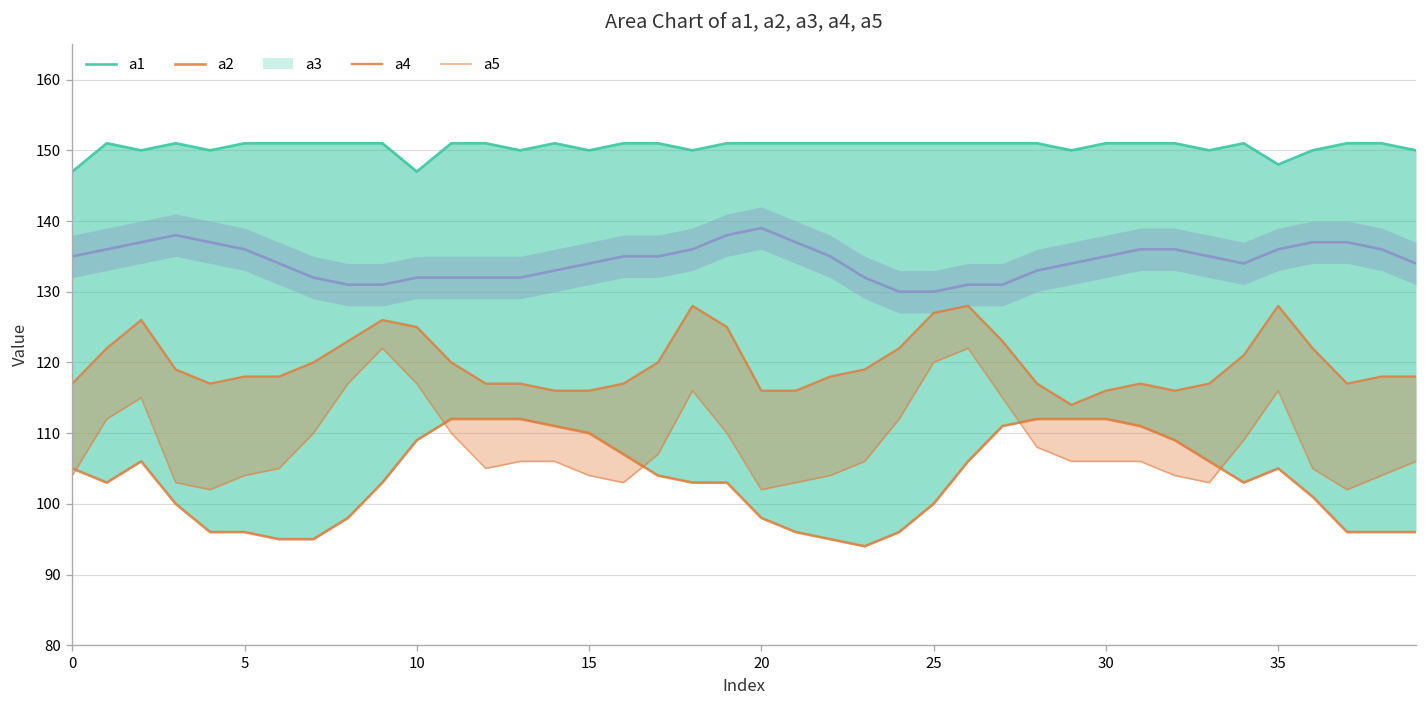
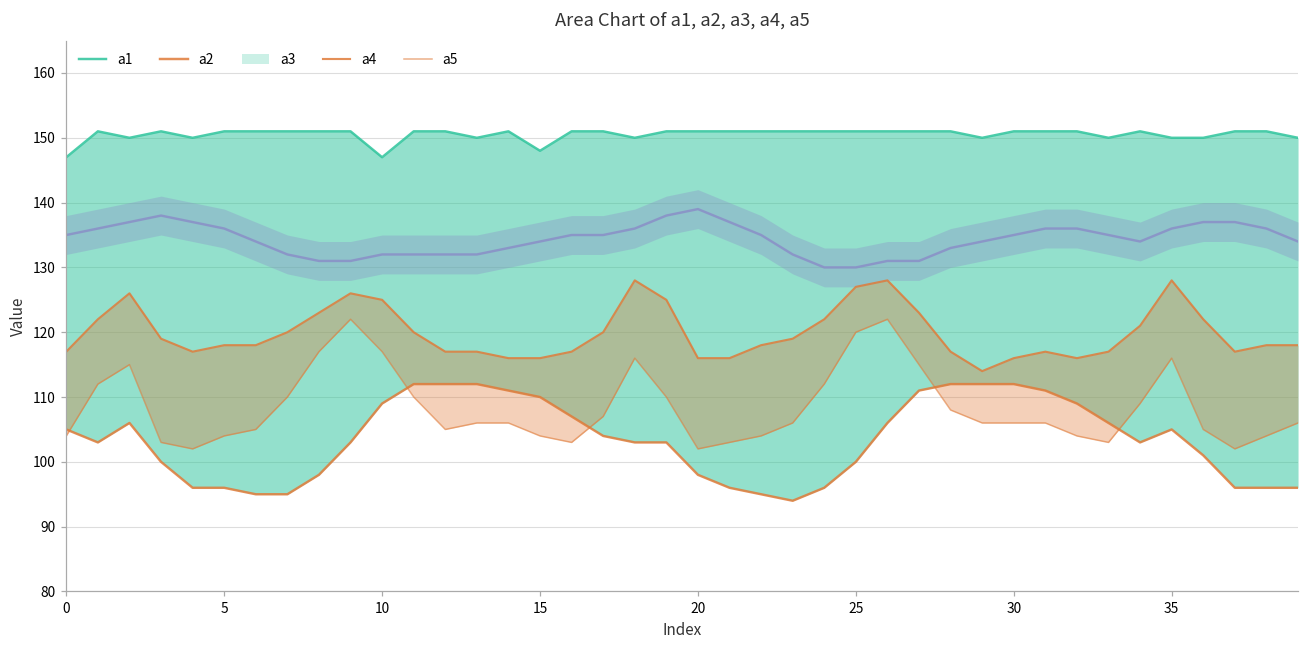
  {
    "a1": {
      "0": 147,
      "5": 151,
      "10": 147,
-     "15": 150,
+     "15": 148,
      "20": 151,
      "25": 151,
      "30": 151,
-     "35": 148
+     "35": 150
    }
  }
